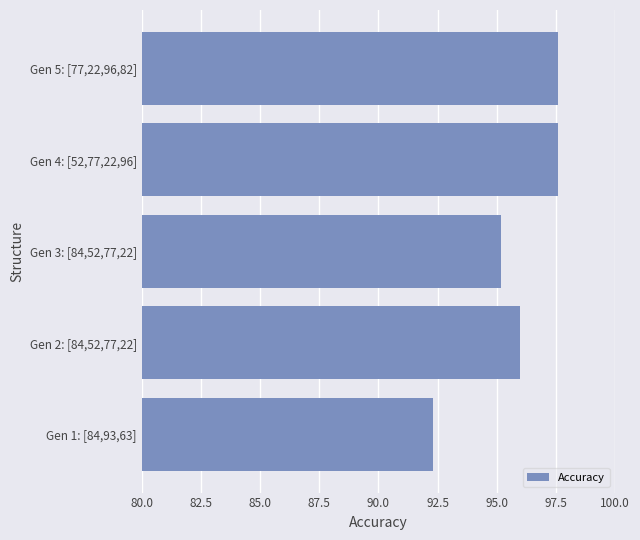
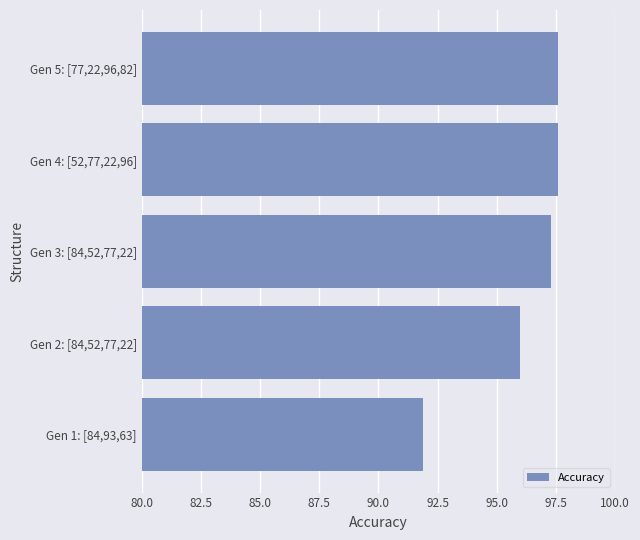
  {
    "Gen 5: [77,22,96,82]": 97.6,
    "Gen 4: [52,77,22,96]": 97.6,
-   "Gen 3: [84,52,77,22]": 95.2,
+   "Gen 3: [84,52,77,22]": 97.3,
    "Gen 2: [84,52,77,22]": 96.0,
-   "Gen 1: [84,93,63]": 92.3
+   "Gen 1: [84,93,63]": 91.9
  }
